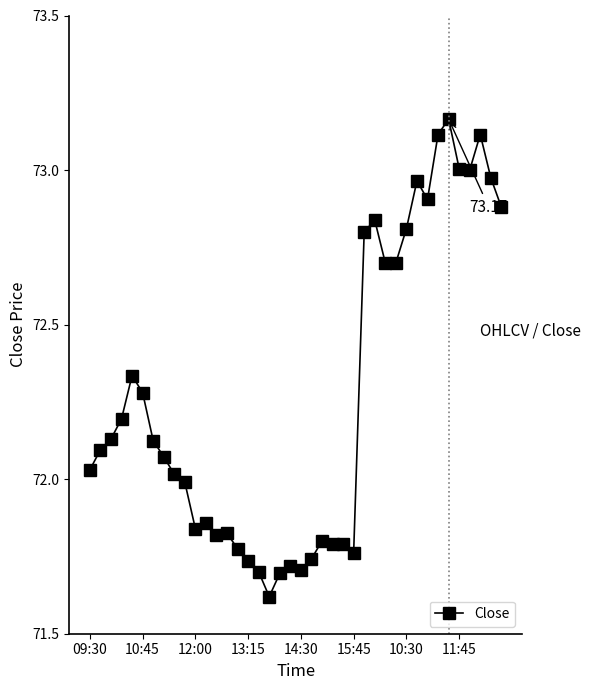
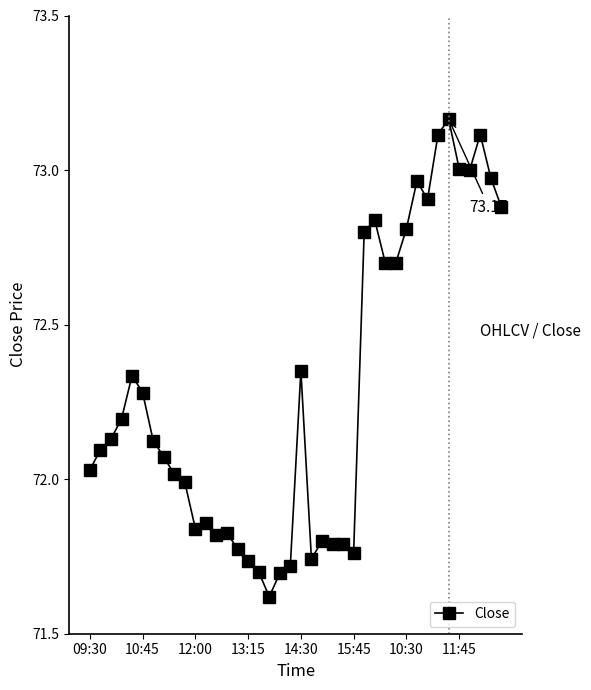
  {
    "13:15": 71.74,
-   "14:30": 71.71,
+   "14:30": 72.35,
    "15:45": 71.76
  }
